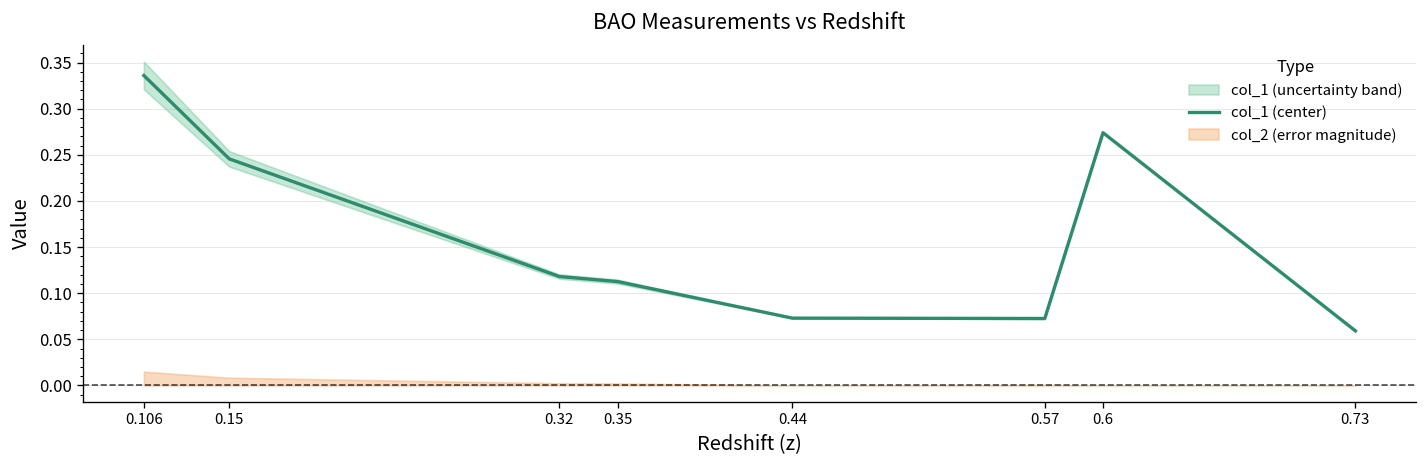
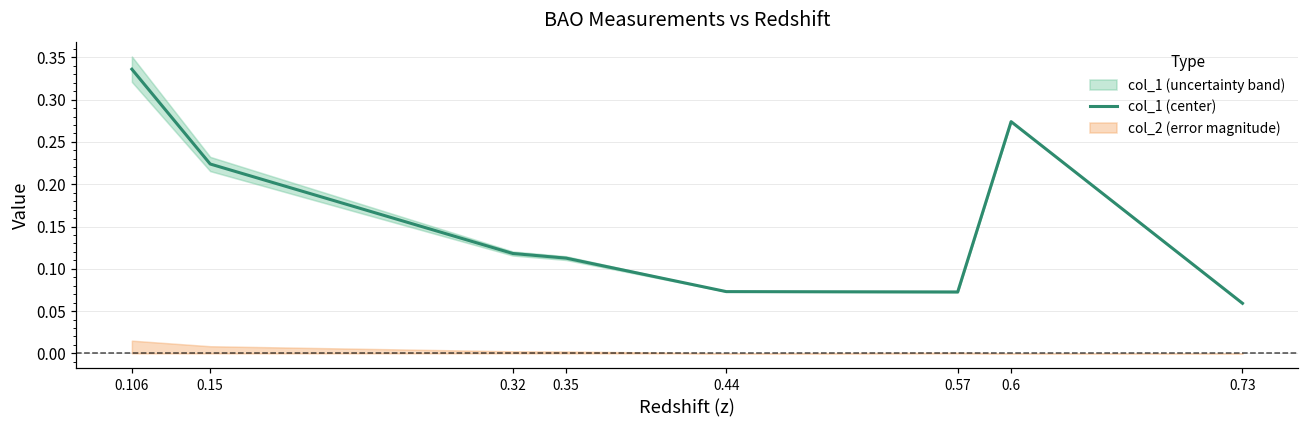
  {
    "col_1 (center)": {
      "0.106": 0.34,
-     "0.15": 0.25
+     "0.15": 0.22
    },
    "col_2 (error magnitude)": {
      "0.106": 0.02,
      "0.15": 0.01,
      "0.44": 0.00,
      "0.6": 0.00,
      "0.73": 0.00
    }
  }
